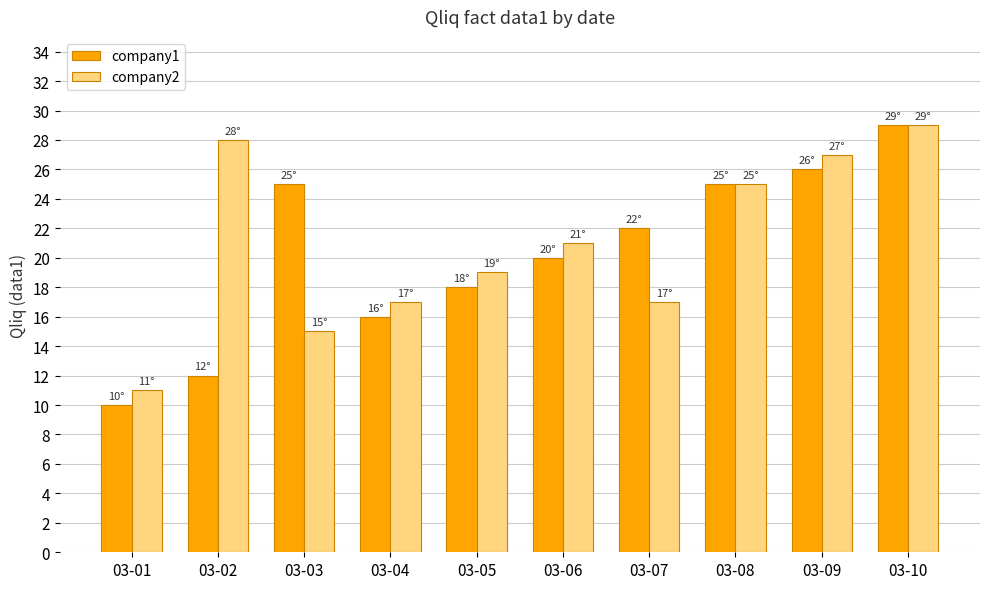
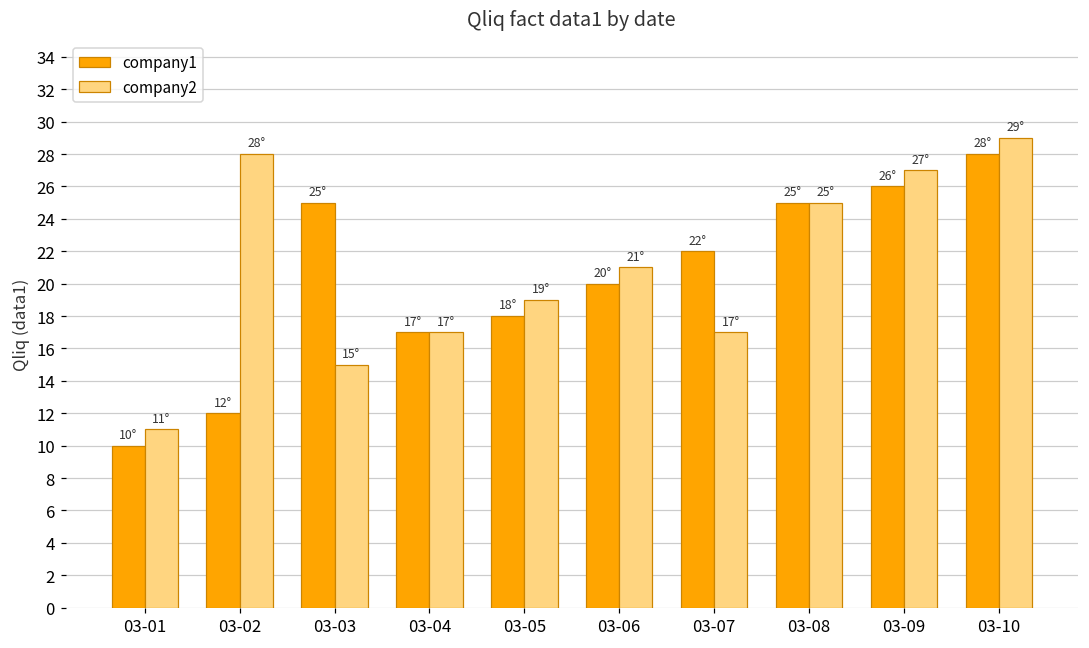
  {
    "company1": {
      "03-01": "10°",
      "03-02": "12°",
      "03-03": "25°",
-     "03-04": "16°",
+     "03-04": "17°",
      "03-05": "18°",
      "03-06": "20°",
      "03-07": "22°",
      "03-08": "25°",
      "03-09": "26°",
-     "03-10": "29°"
+     "03-10": "28°"
    },
    "company2": {
      "03-01": "11°",
      "03-02": "28°",
      "03-03": "15°",
      "03-04": "17°",
      "03-05": "19°",
      "03-06": "21°",
      "03-07": "17°",
      "03-08": "25°",
      "03-09": "27°",
      "03-10": "29°"
    }
  }
